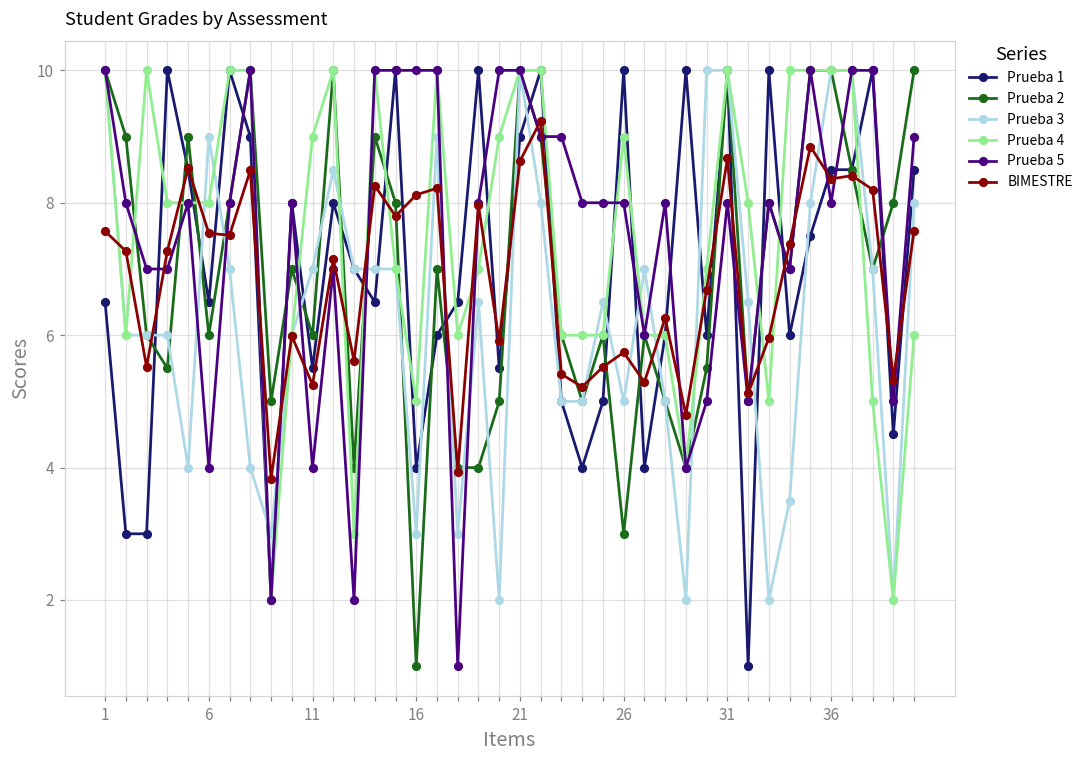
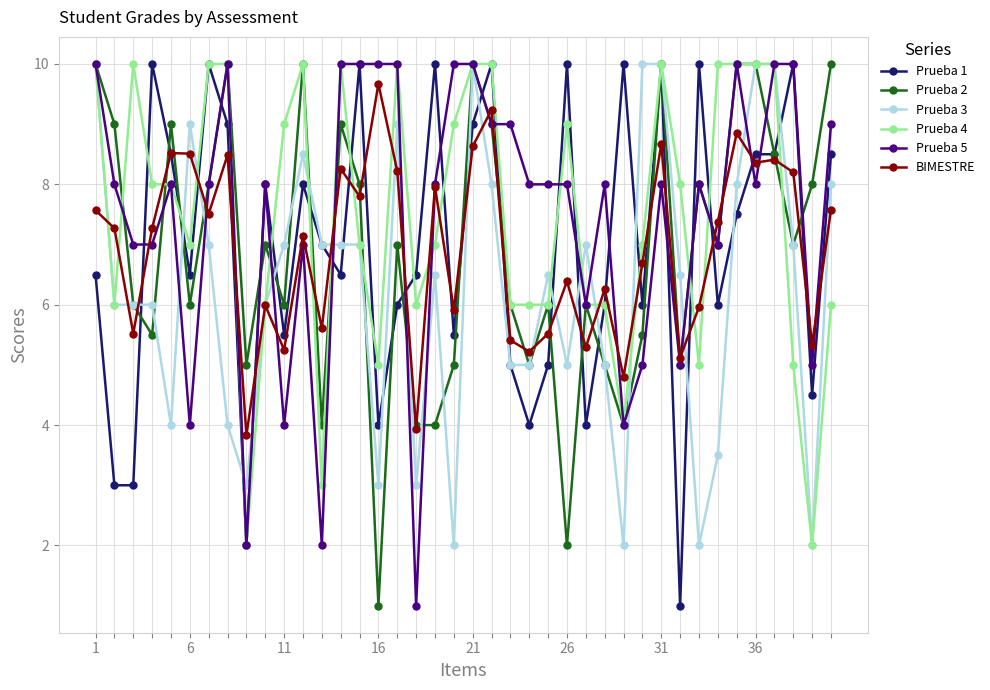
  {
    "Prueba 2": {
      "6": 6,
      "11": 6,
      "16": 1,
-     "26": 3
+     "26": 2
    },
    "Prueba 3": {
      "6": 9.0,
      "11": 7.0,
      "16": 3.0,
      "26": 5.0
    },
    "Prueba 4": {
-     "6": 8,
+     "6": 7,
      "11": 9,
      "16": 5,
      "26": 9
    },
    "BIMESTRE": {
      "1": 7.6,
-     "6": 7.5,
+     "6": 8.5,
      "11": 5.3,
-     "16": 8.1,
+     "16": 9.7,
      "21": 8.6,
-     "26": 5.7,
+     "26": 6.4,
      "31": 8.7,
      "36": 8.4
    }
  }
